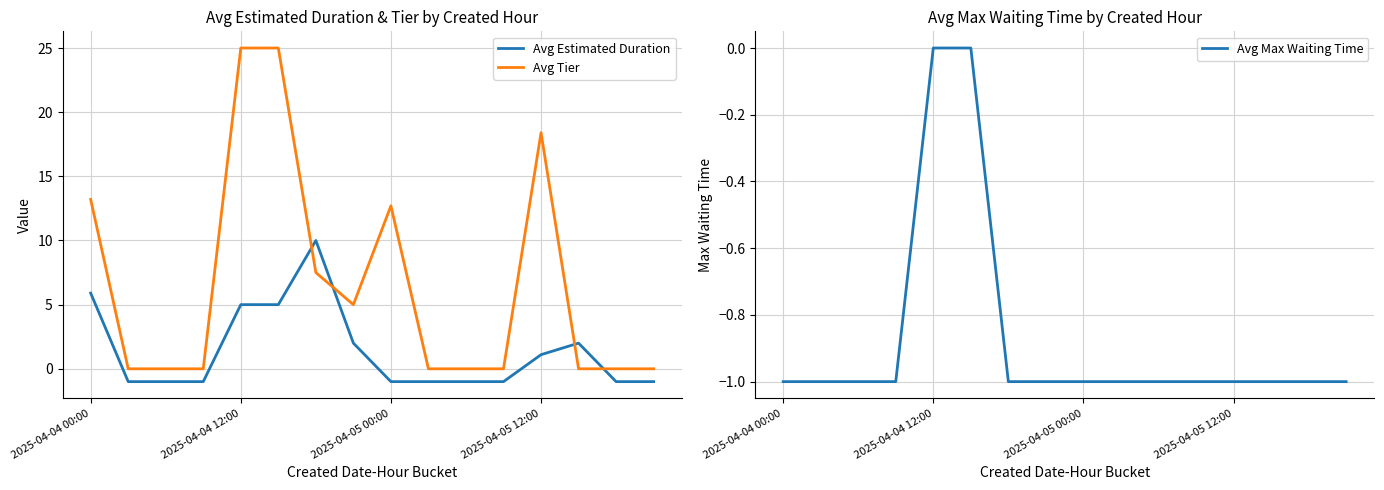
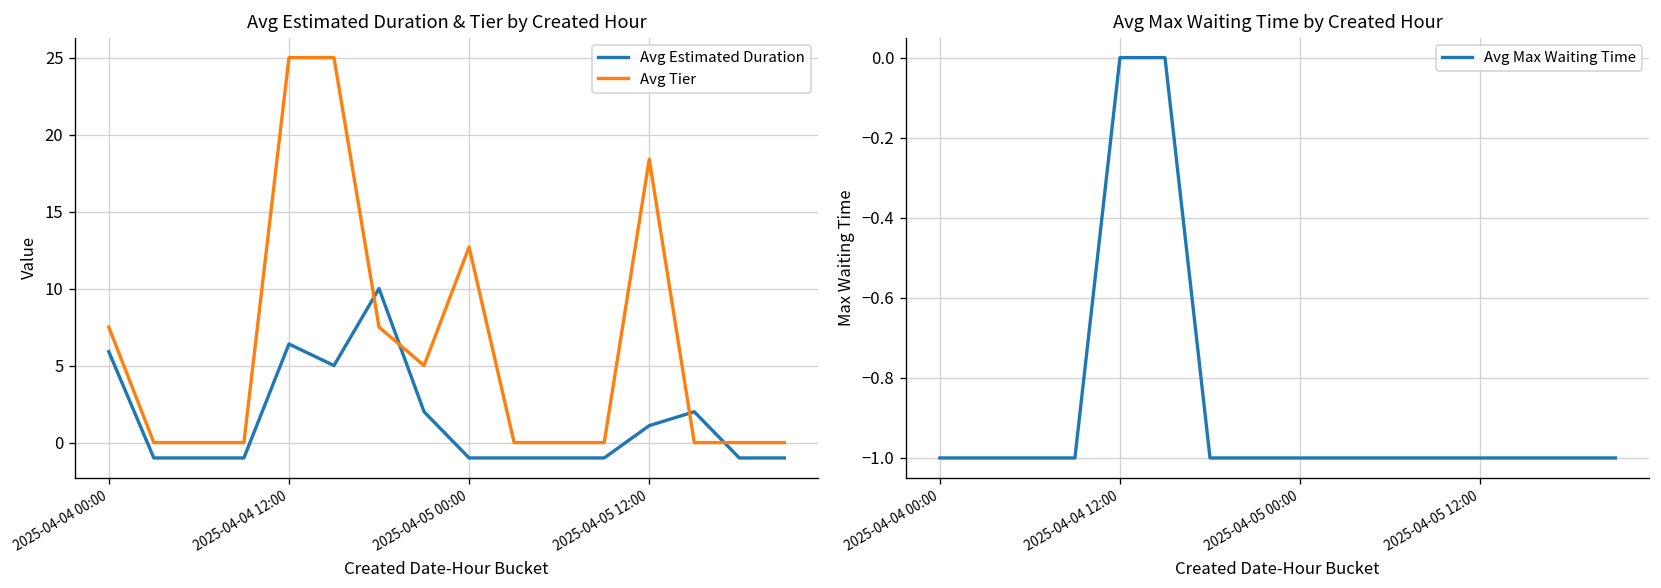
  {
    "Avg Estimated Duration & Tier by Created Hour": {
      "Avg Estimated Duration": {
        "2025-04-04 00:00": 5.9,
-       "2025-04-04 12:00": 5.0,
+       "2025-04-04 12:00": 6.4,
        "2025-04-05 00:00": -1.0,
        "2025-04-05 12:00": 1.1
      },
      "Avg Tier": {
-       "2025-04-04 00:00": 13.2,
+       "2025-04-04 00:00": 7.5,
        "2025-04-04 12:00": 25.0,
        "2025-04-05 00:00": 12.7,
        "2025-04-05 12:00": 18.4
      }
    },
    "Avg Max Waiting Time by Created Hour": {
      "2025-04-04 00:00": -1.00,
      "2025-04-04 12:00": 0.00,
      "2025-04-05 00:00": -1.00,
      "2025-04-05 12:00": -1.00
    }
  }
